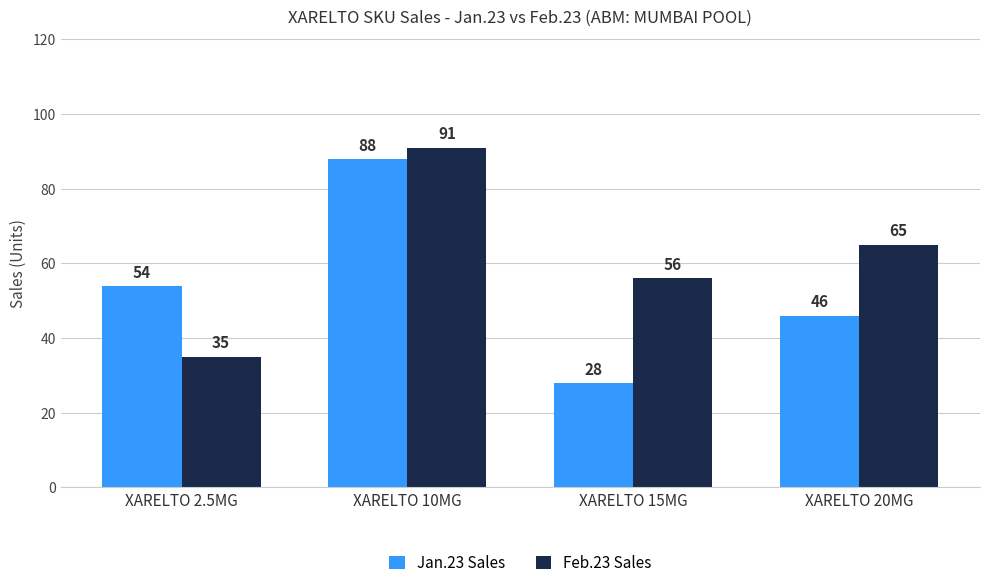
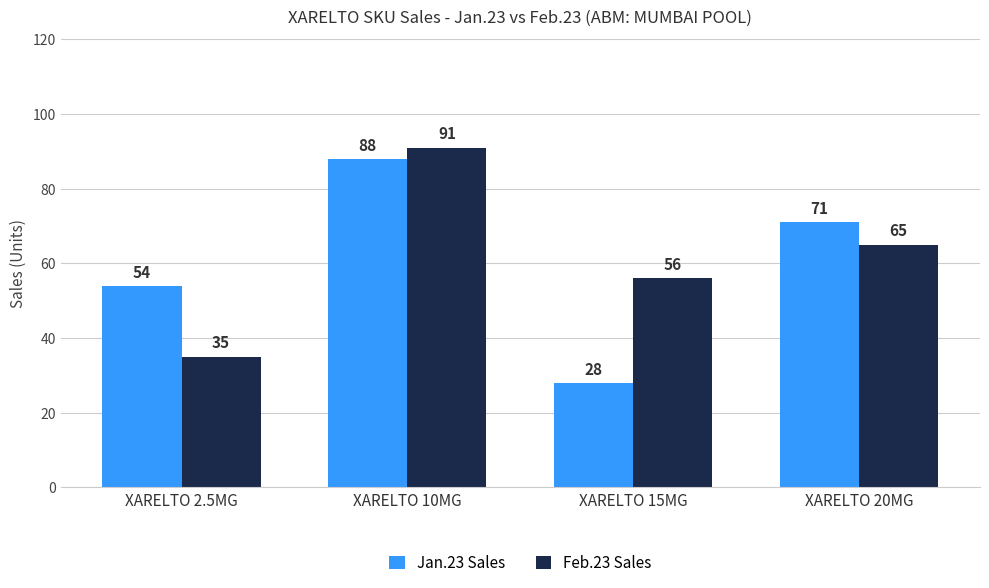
  {
    "Jan.23 Sales": {
      "XARELTO 2.5MG": 54,
      "XARELTO 10MG": 88,
      "XARELTO 15MG": 28,
-     "XARELTO 20MG": 46
+     "XARELTO 20MG": 71
    },
    "Feb.23 Sales": {
      "XARELTO 2.5MG": 35,
      "XARELTO 10MG": 91,
      "XARELTO 15MG": 56,
      "XARELTO 20MG": 65
    }
  }
